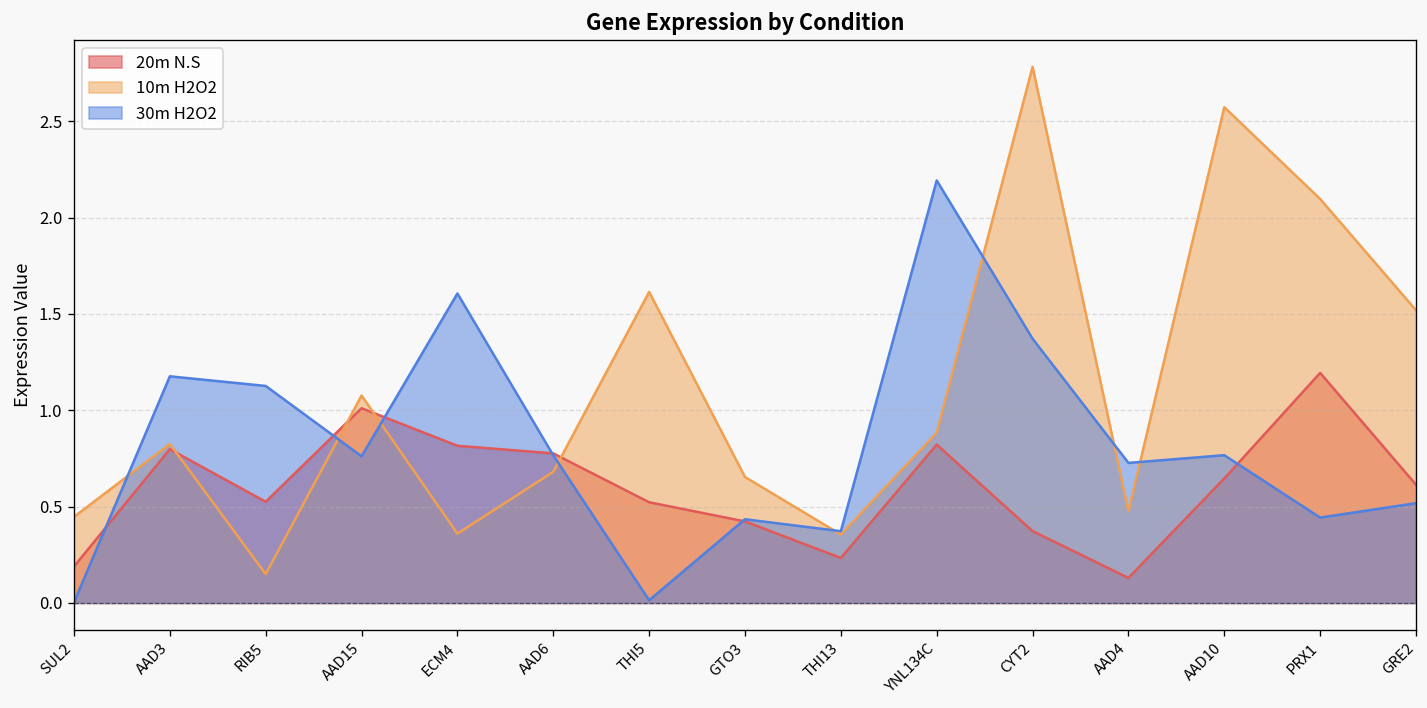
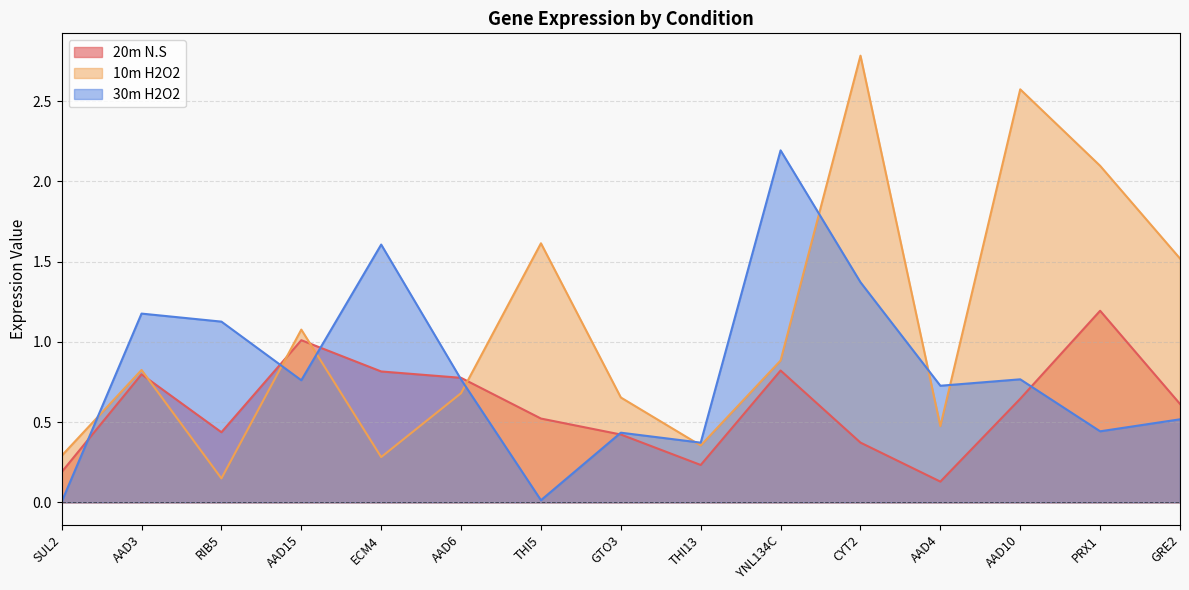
  {
    "20m N.S": {
      "SUL2": 0.19,
      "AAD3": 0.80,
-     "RIB5": 0.53,
+     "RIB5": 0.44,
      "AAD15": 1.01,
      "ECM4": 0.82,
      "THI5": 0.52,
      "THI13": 0.23,
      "YNL134C": 0.82,
      "CYT2": 0.37,
      "AAD4": 0.13,
      "AAD10": 0.65,
      "PRX1": 1.19,
      "GRE2": 0.61
    },
    "10m H2O2": {
-     "SUL2": 0.45,
+     "SUL2": 0.29,
      "AAD3": 0.83,
      "RIB5": 0.15,
      "AAD15": 1.08,
-     "ECM4": 0.36,
+     "ECM4": 0.28,
      "AAD6": 0.68,
      "THI5": 1.61,
      "GTO3": 0.65,
      "THI13": 0.35,
      "YNL134C": 0.88,
      "CYT2": 2.78,
      "AAD4": 0.48,
      "AAD10": 2.57,
      "PRX1": 2.10,
      "GRE2": 1.52
    },
    "30m H2O2": {
      "SUL2": 0.00,
      "AAD3": 1.18,
      "RIB5": 1.13,
      "AAD15": 0.76,
      "ECM4": 1.61,
      "THI5": 0.01,
      "THI13": 0.37,
      "YNL134C": 2.19,
      "CYT2": 1.37,
      "AAD4": 0.73,
      "AAD10": 0.77,
      "PRX1": 0.44,
      "GRE2": 0.52
    }
  }
